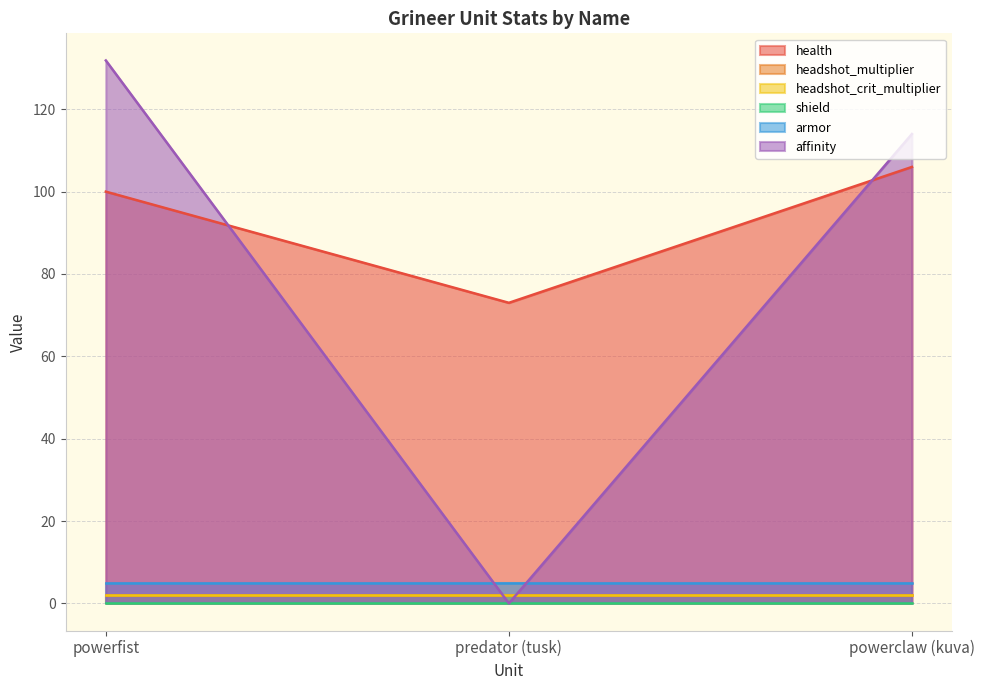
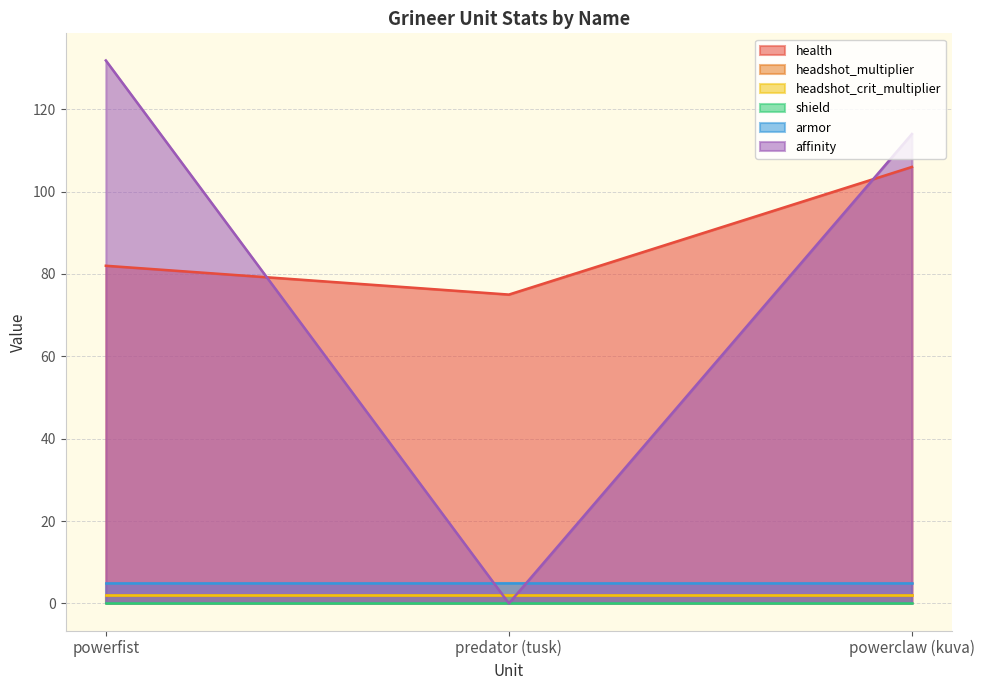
  {
    "health": {
-     "powerfist": 100,
-     "predator (tusk)": 73,
+     "powerfist": 82,
+     "predator (tusk)": 75,
      "powerclaw (kuva)": 106
    },
    "headshot_crit_multiplier": {
      "powerfist": 2,
      "predator (tusk)": 2,
      "powerclaw (kuva)": 2
    },
    "shield": {
      "powerfist": 0,
      "powerclaw (kuva)": 0
    },
    "armor": {
      "powerfist": 5,
      "predator (tusk)": 5,
      "powerclaw (kuva)": 5
    },
    "affinity": {
      "powerfist": 132
    }
  }
